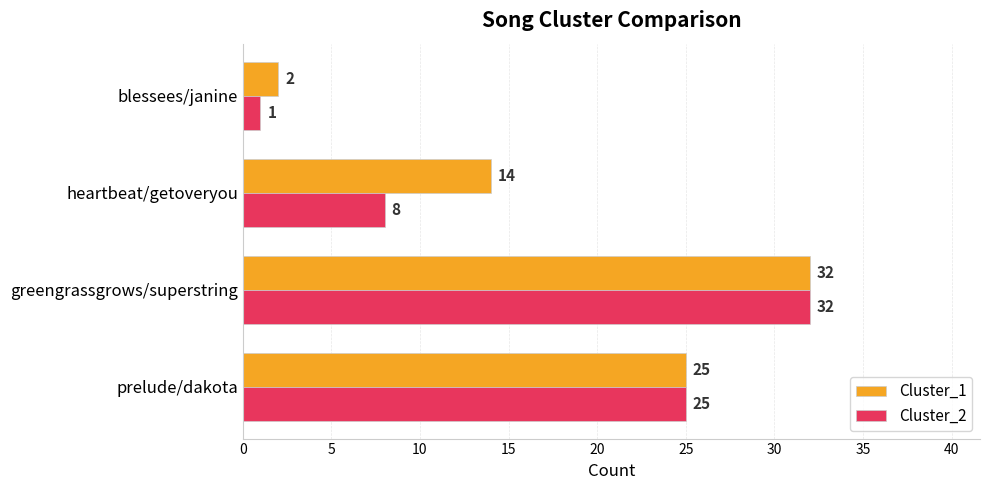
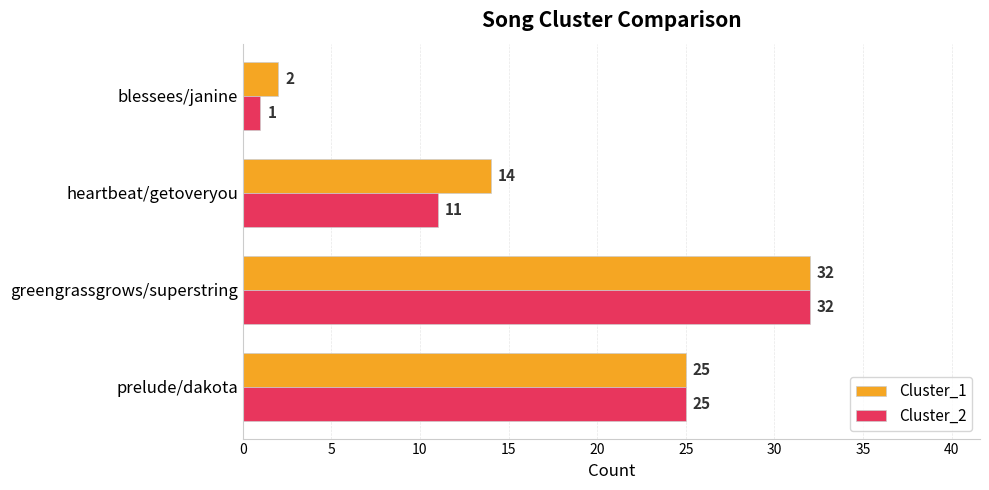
  {
    "Cluster_1": {
      "blessees/janine": 2,
      "heartbeat/getoveryou": 14,
      "greengrassgrows/superstring": 32,
      "prelude/dakota": 25
    },
    "Cluster_2": {
      "blessees/janine": 1,
-     "heartbeat/getoveryou": 8,
+     "heartbeat/getoveryou": 11,
      "greengrassgrows/superstring": 32,
      "prelude/dakota": 25
    }
  }
